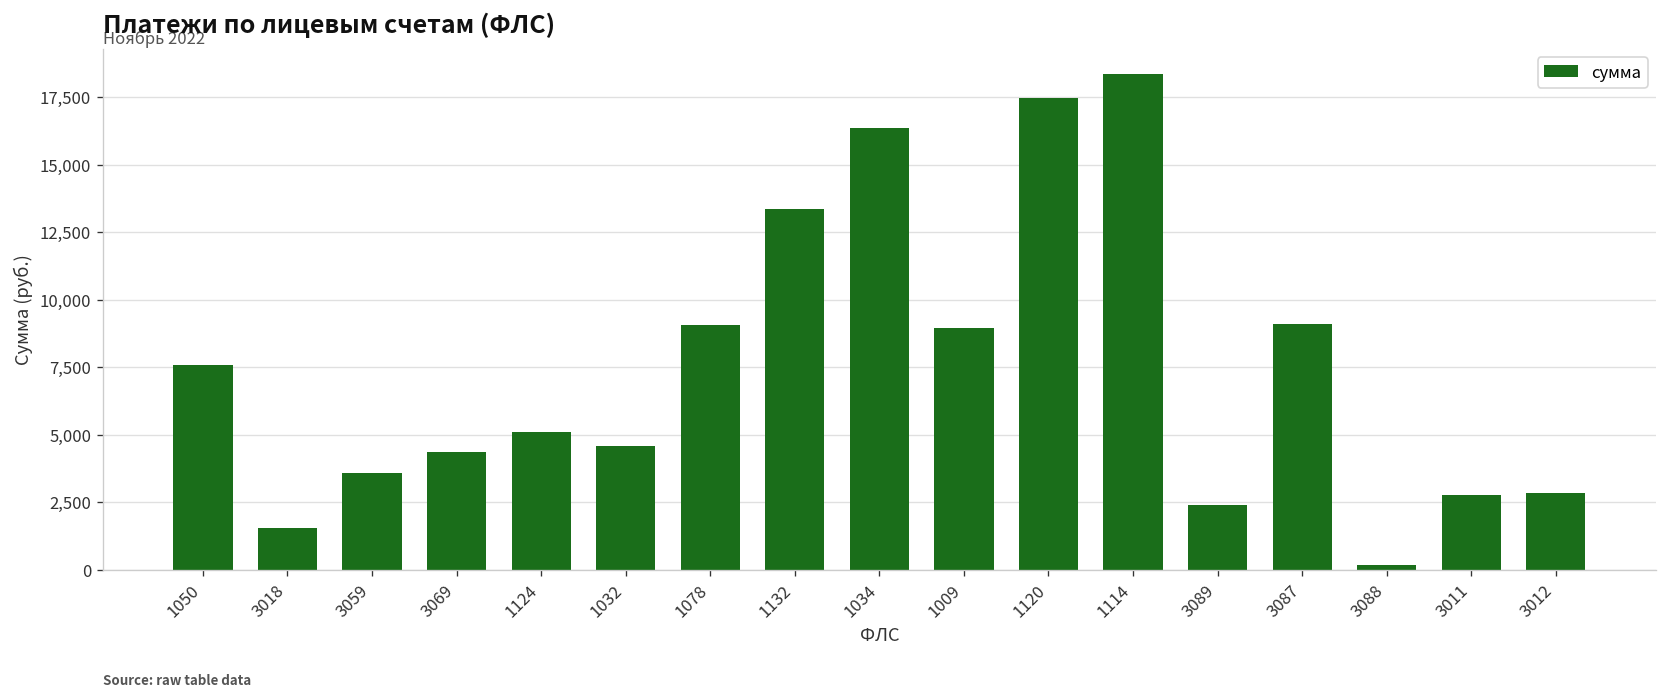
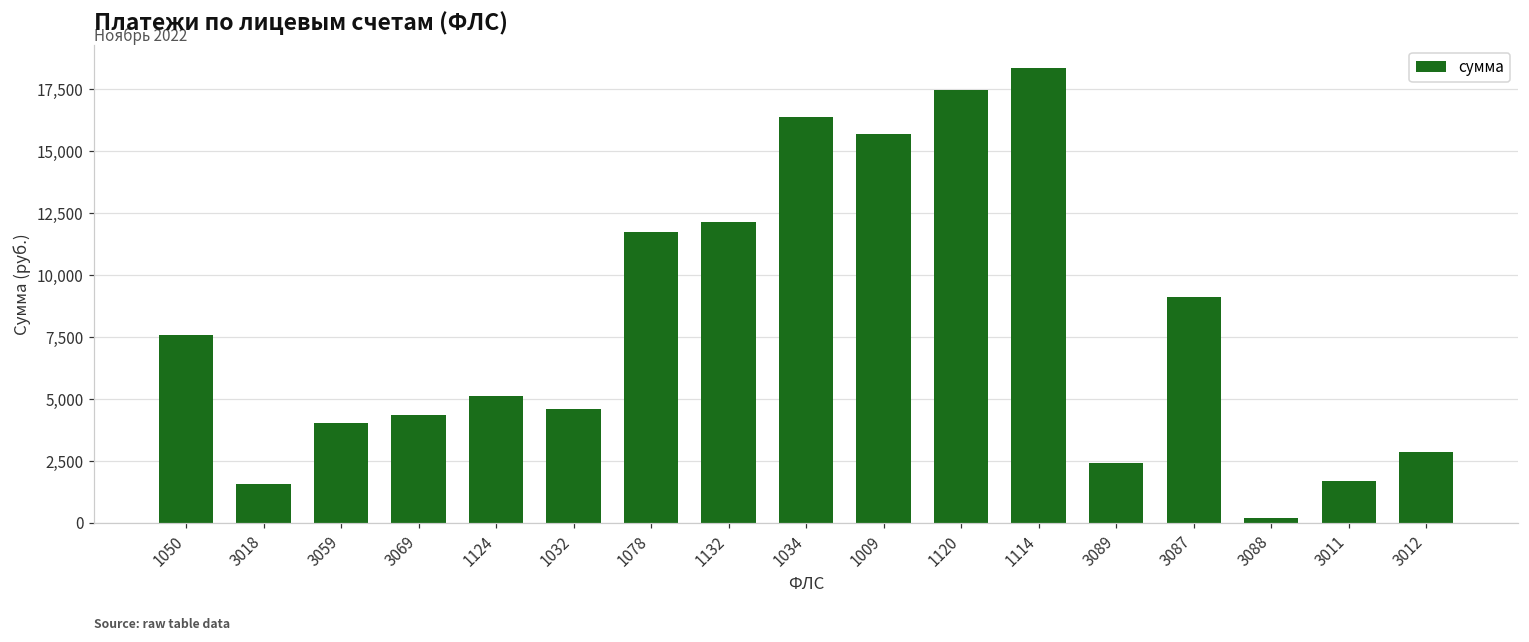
  {
    "1050": "7,600",
    "3018": "1,500",
-   "3059": "3,600",
+   "3059": "4,000",
    "3069": "4,400",
    "1124": "5,100",
    "1032": "4,600",
-   "1078": "9,100",
-   "1132": "13,300",
+   "1078": "11,700",
+   "1132": "12,100",
    "1034": "16,400",
-   "1009": "9,000",
+   "1009": "15,700",
    "1120": "17,500",
    "1114": "18,400",
    "3089": "2,400",
    "3087": "9,100",
    "3088": "200",
-   "3011": "2,800",
+   "3011": "1,700",
    "3012": "2,800"
  }
